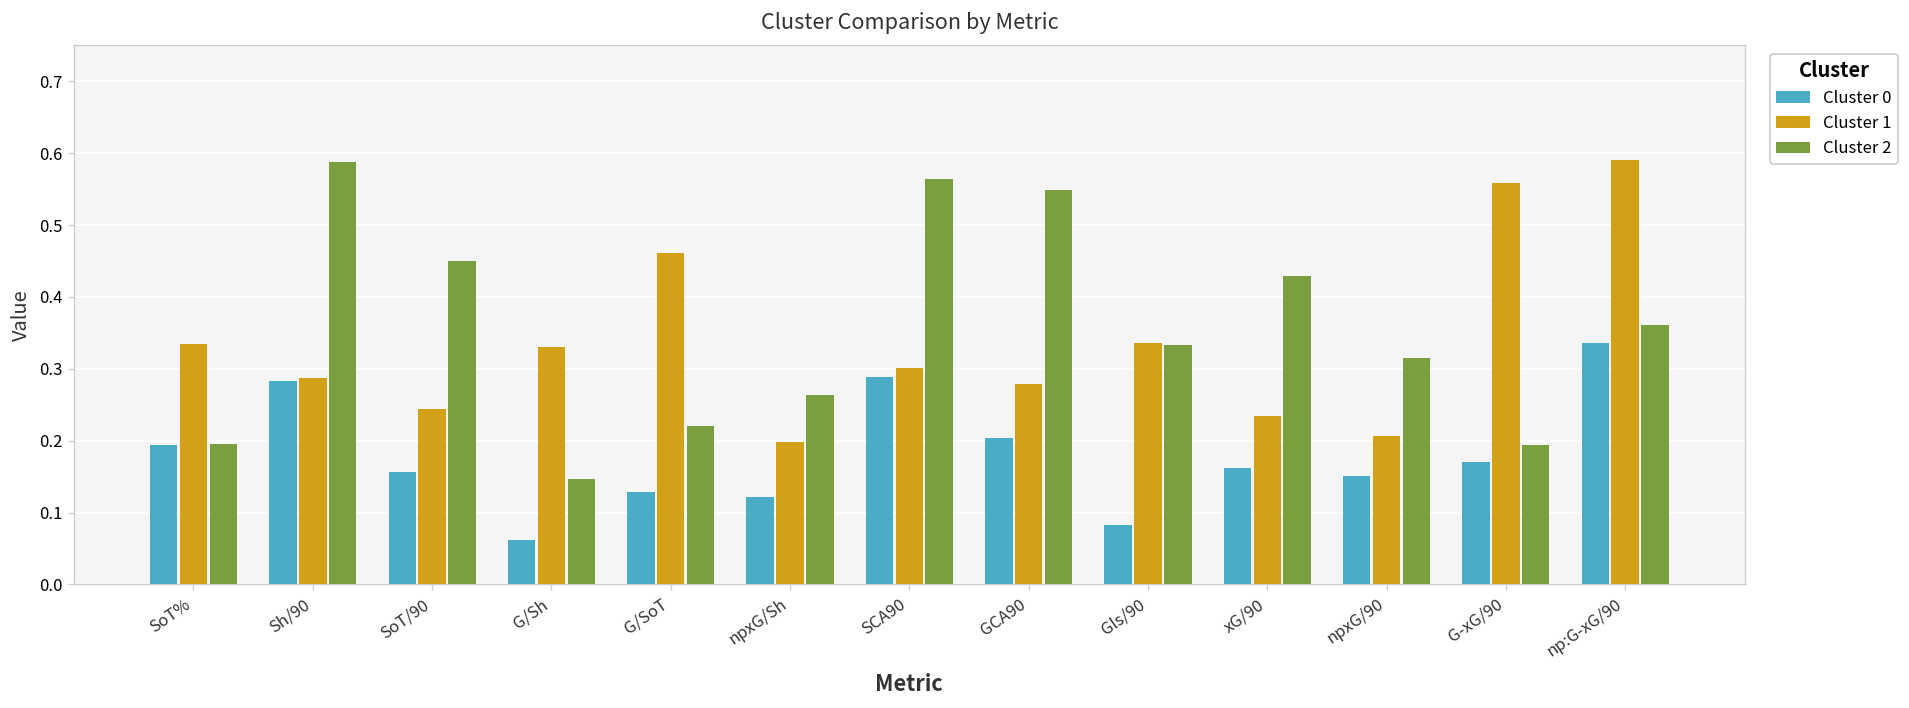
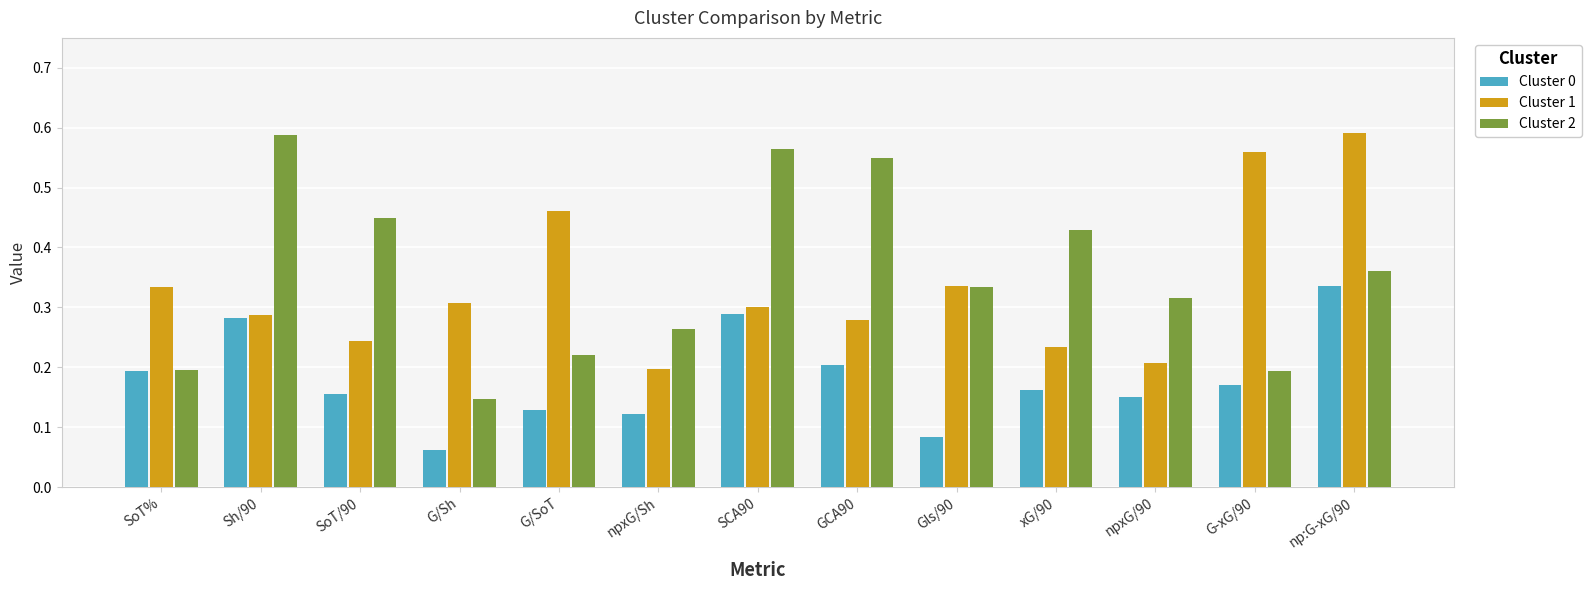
  {
    "Cluster 0": {
      "SoT%": 0.19,
      "Sh/90": 0.28,
      "SoT/90": 0.16,
      "G/Sh": 0.06,
      "G/SoT": 0.13,
      "npxG/Sh": 0.12,
      "SCA90": 0.29,
      "GCA90": 0.20,
      "Gls/90": 0.08,
      "xG/90": 0.16,
      "npxG/90": 0.15,
      "G-xG/90": 0.17,
      "np:G-xG/90": 0.34
    },
    "Cluster 1": {
      "SoT%": 0.33,
      "Sh/90": 0.29,
      "SoT/90": 0.24,
-     "G/Sh": 0.33,
+     "G/Sh": 0.31,
      "G/SoT": 0.46,
      "npxG/Sh": 0.20,
      "SCA90": 0.30,
      "GCA90": 0.28,
      "Gls/90": 0.34,
      "xG/90": 0.23,
      "npxG/90": 0.21,
      "G-xG/90": 0.56,
      "np:G-xG/90": 0.59
    },
    "Cluster 2": {
      "SoT%": 0.19,
      "Sh/90": 0.59,
      "SoT/90": 0.45,
      "G/Sh": 0.15,
      "G/SoT": 0.22,
      "npxG/Sh": 0.26,
      "SCA90": 0.56,
      "GCA90": 0.55,
      "Gls/90": 0.33,
      "xG/90": 0.43,
      "npxG/90": 0.32,
      "G-xG/90": 0.19,
      "np:G-xG/90": 0.36
    }
  }
